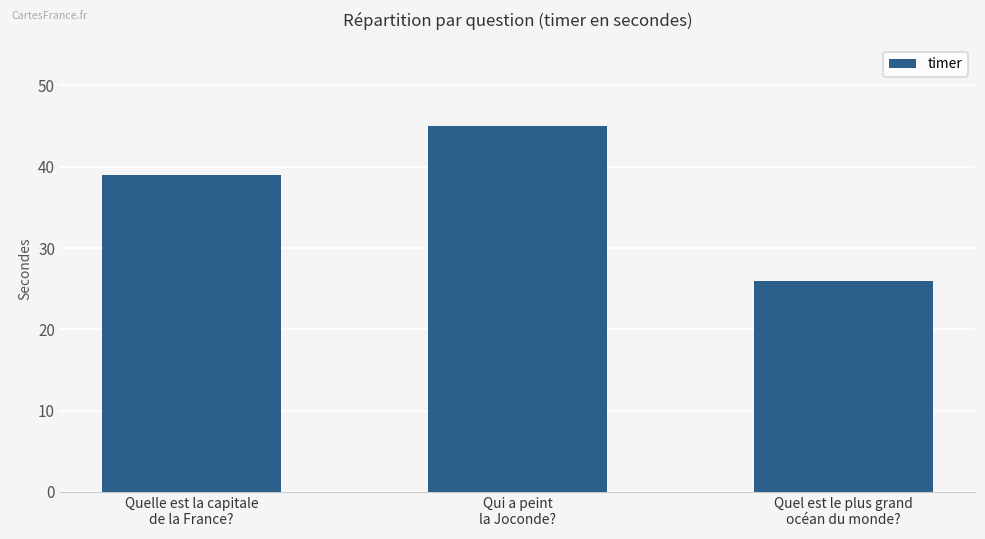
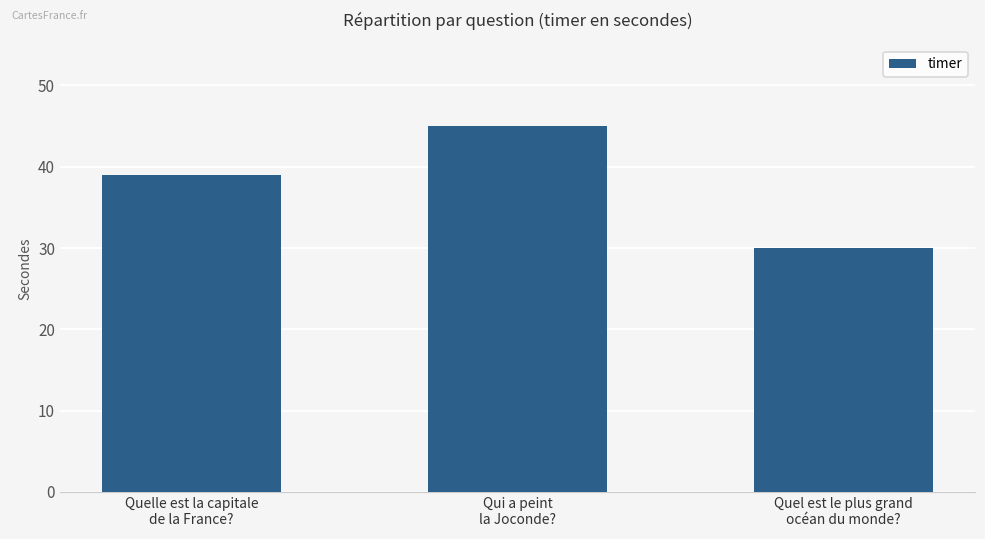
  {
    "Quelle est la capitale de la France?": 39,
    "Qui a peint la Joconde?": 45,
-   "Quel est le plus grand océan du monde?": 26
+   "Quel est le plus grand océan du monde?": 30
  }
